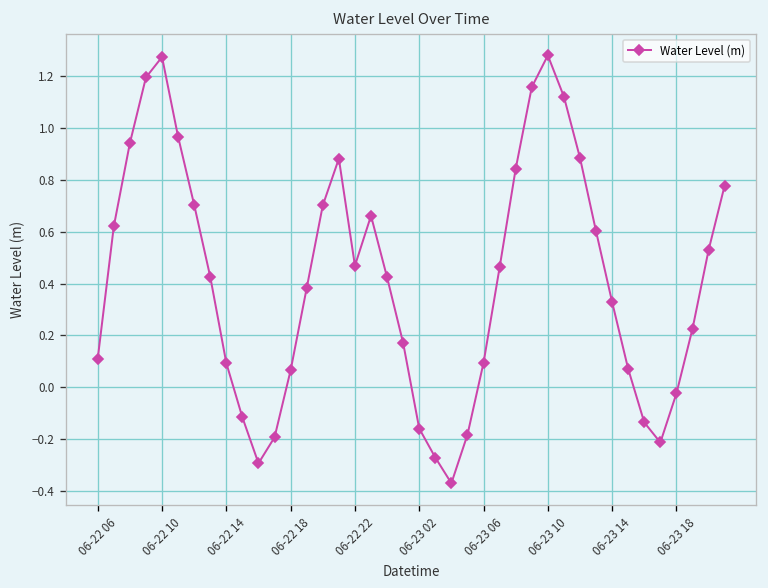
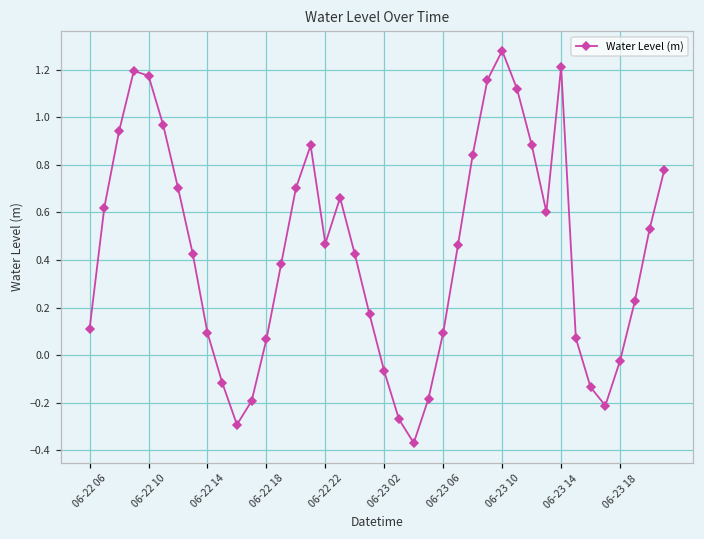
  {
    "06-22 06": 0.11,
-   "06-22 10": 1.27,
+   "06-22 10": 1.18,
    "06-22 14": 0.09,
    "06-22 18": 0.07,
    "06-22 22": 0.47,
-   "06-23 02": -0.16,
+   "06-23 02": -0.07,
    "06-23 06": 0.09,
    "06-23 10": 1.28,
-   "06-23 14": 0.33,
+   "06-23 14": 1.21,
    "06-23 18": -0.02
  }
